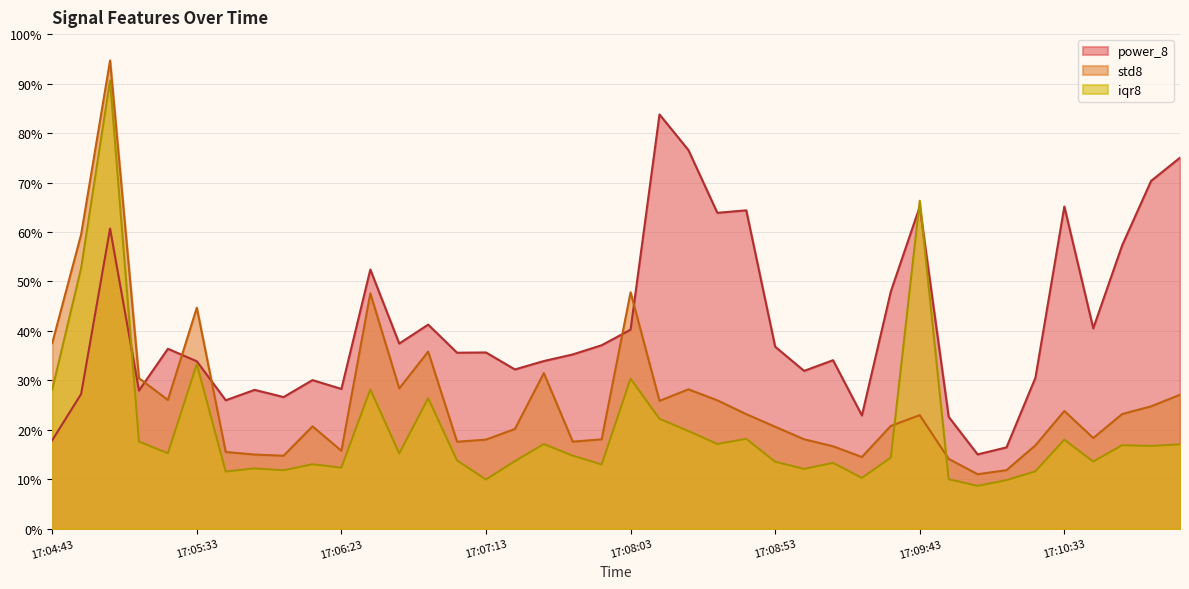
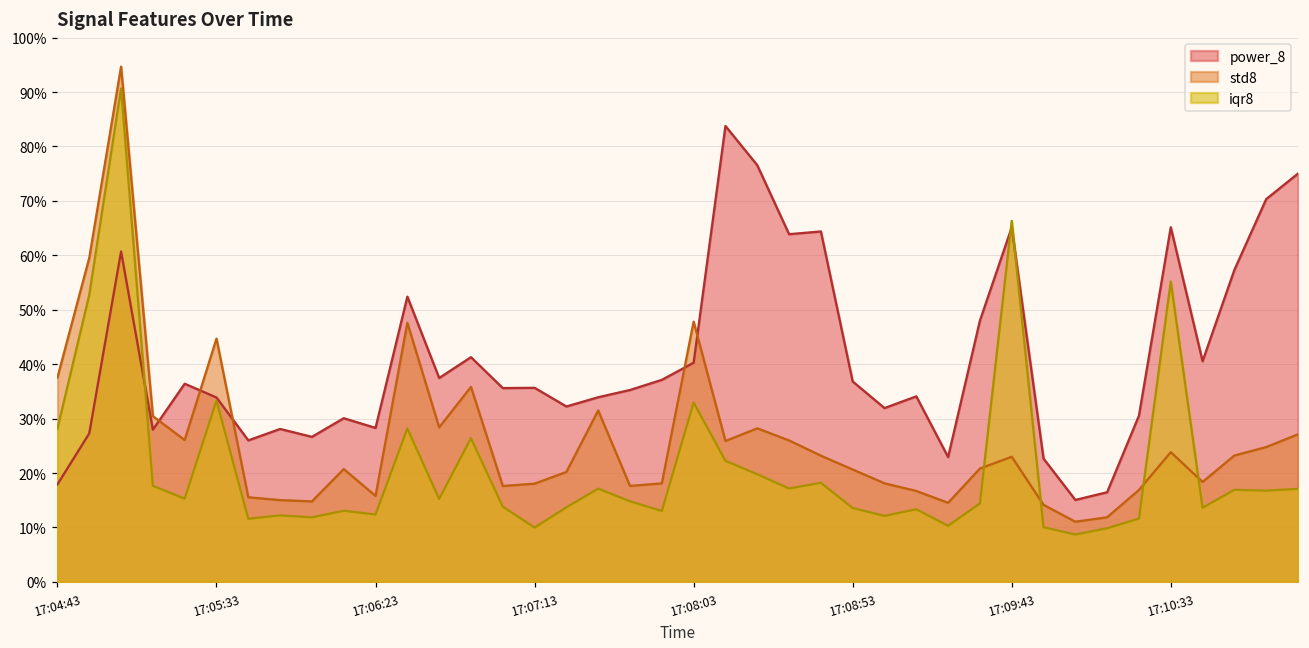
  {
    "iqr8": {
      "17:04:43": "28%",
      "17:05:33": "33%",
      "17:06:23": "12%",
      "17:07:13": "10%",
-     "17:08:03": "30%",
+     "17:08:03": "33%",
      "17:08:53": "14%",
      "17:09:43": "66%",
-     "17:10:33": "18%"
+     "17:10:33": "55%"
    }
  }
